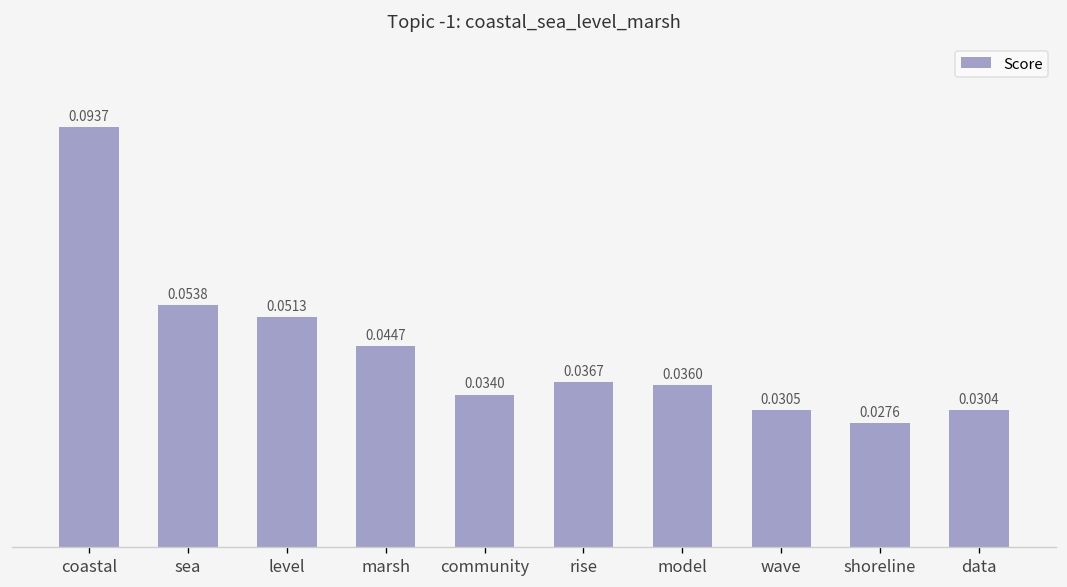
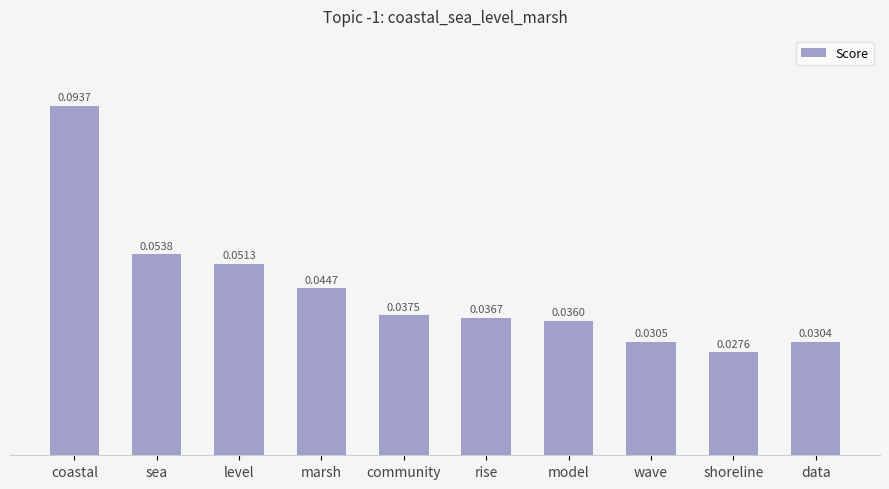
  {
    "coastal": 0.0937,
    "sea": 0.0538,
    "level": 0.0513,
    "marsh": 0.0447,
-   "community": 0.0340,
+   "community": 0.0375,
    "rise": 0.0367,
    "model": 0.0360,
    "wave": 0.0305,
    "shoreline": 0.0276,
    "data": 0.0304
  }
